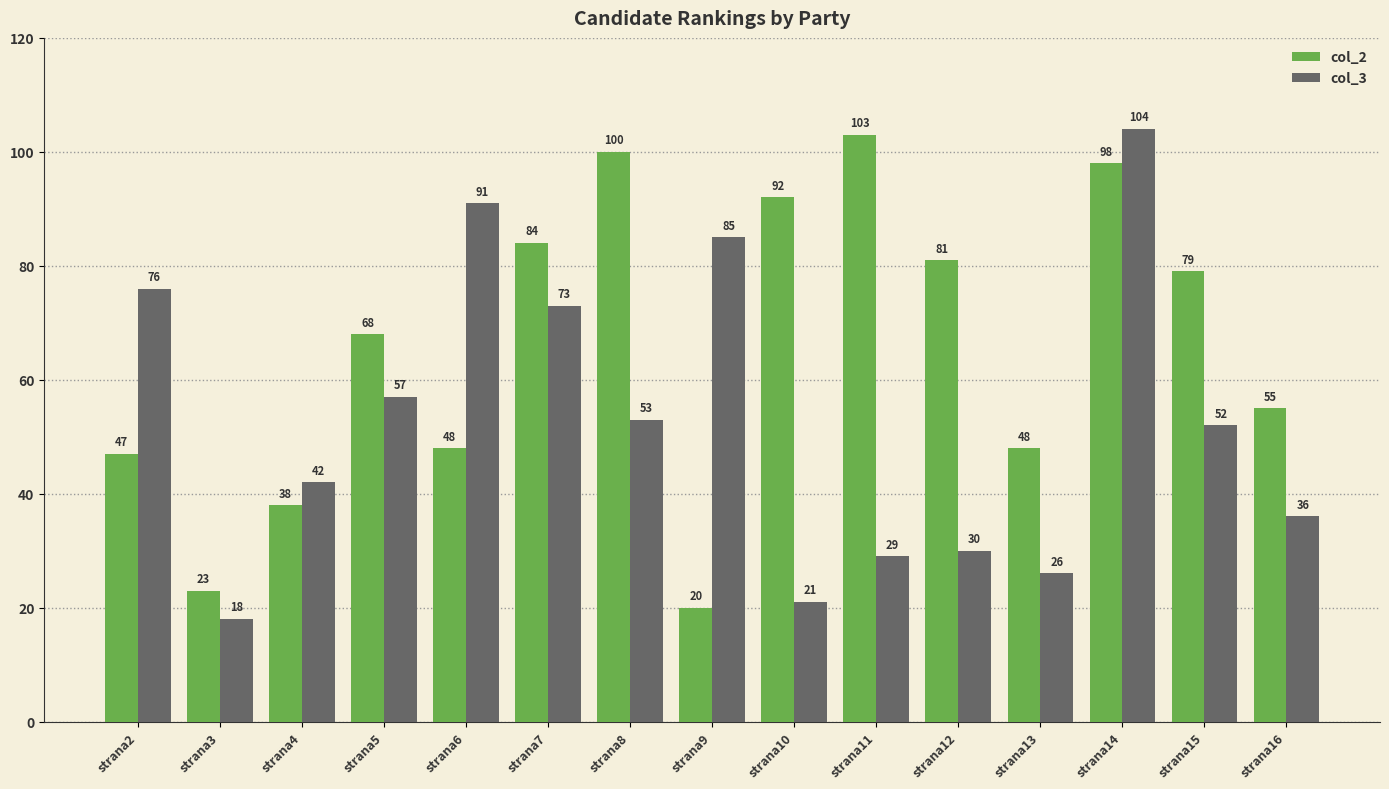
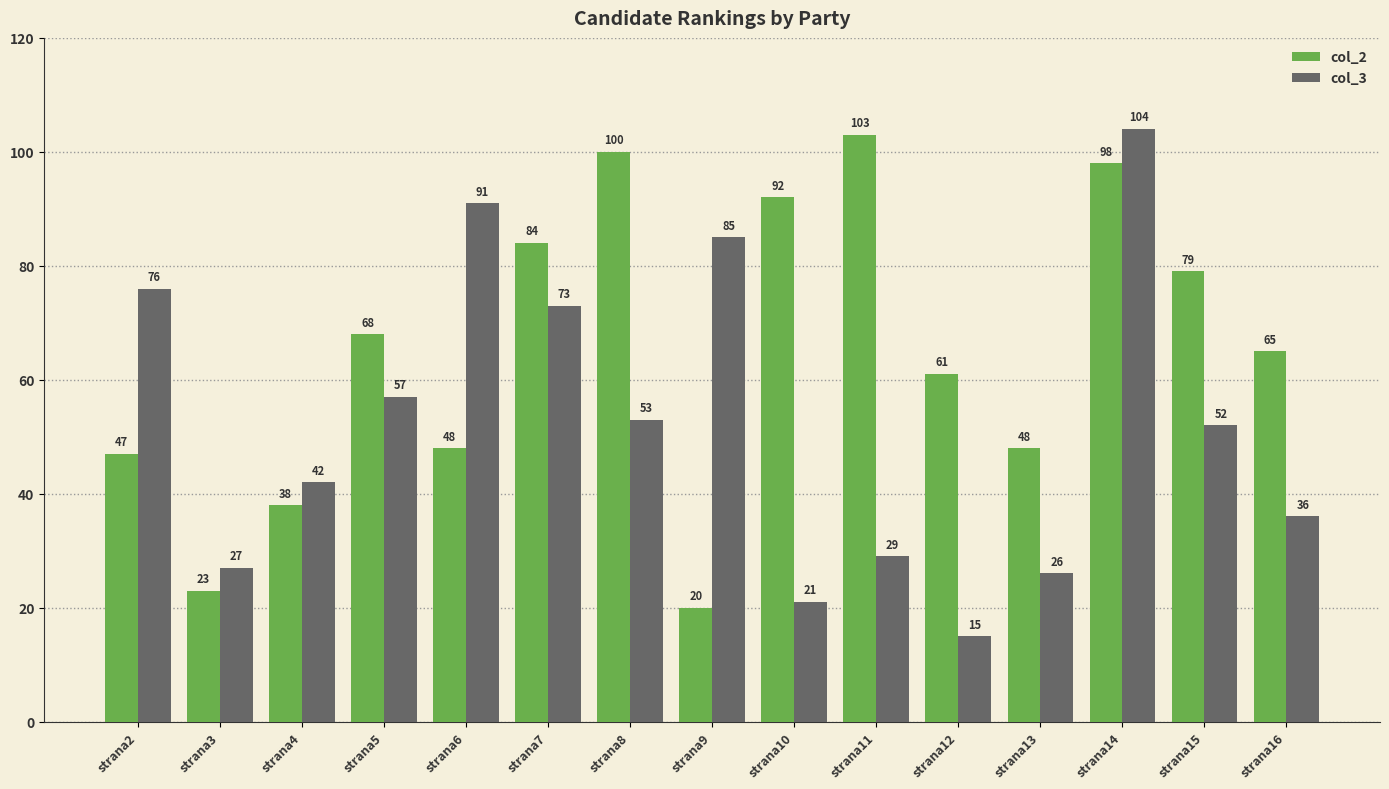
  {
    "col_2": {
      "strana2": 47,
      "strana3": 23,
      "strana4": 38,
      "strana5": 68,
      "strana6": 48,
      "strana7": 84,
      "strana8": 100,
      "strana9": 20,
      "strana10": 92,
      "strana11": 103,
-     "strana12": 81,
+     "strana12": 61,
      "strana13": 48,
      "strana14": 98,
      "strana15": 79,
-     "strana16": 55
+     "strana16": 65
    },
    "col_3": {
      "strana2": 76,
-     "strana3": 18,
+     "strana3": 27,
      "strana4": 42,
      "strana5": 57,
      "strana6": 91,
      "strana7": 73,
      "strana8": 53,
      "strana9": 85,
      "strana10": 21,
      "strana11": 29,
-     "strana12": 30,
+     "strana12": 15,
      "strana13": 26,
      "strana14": 104,
      "strana15": 52,
      "strana16": 36
    }
  }
